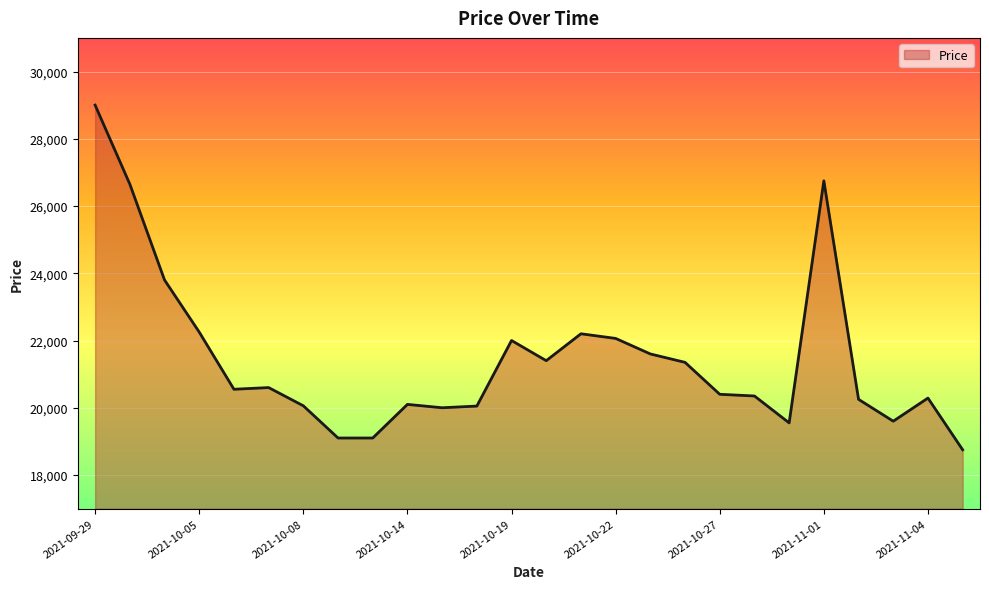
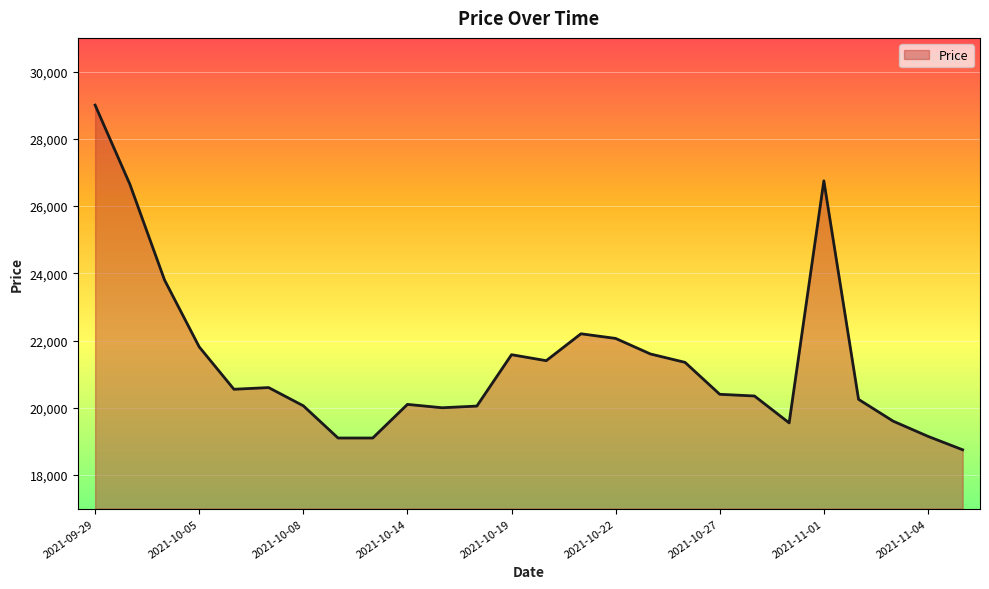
  {
    "2021-09-29": "29,000",
-   "2021-10-05": "22,300",
+   "2021-10-05": "21,800",
    "2021-10-08": "20,100",
    "2021-10-14": "20,100",
-   "2021-10-19": "22,000",
+   "2021-10-19": "21,600",
    "2021-10-22": "22,100",
    "2021-10-27": "20,400",
    "2021-11-01": "26,700",
-   "2021-11-04": "20,300"
+   "2021-11-04": "19,200"
  }
